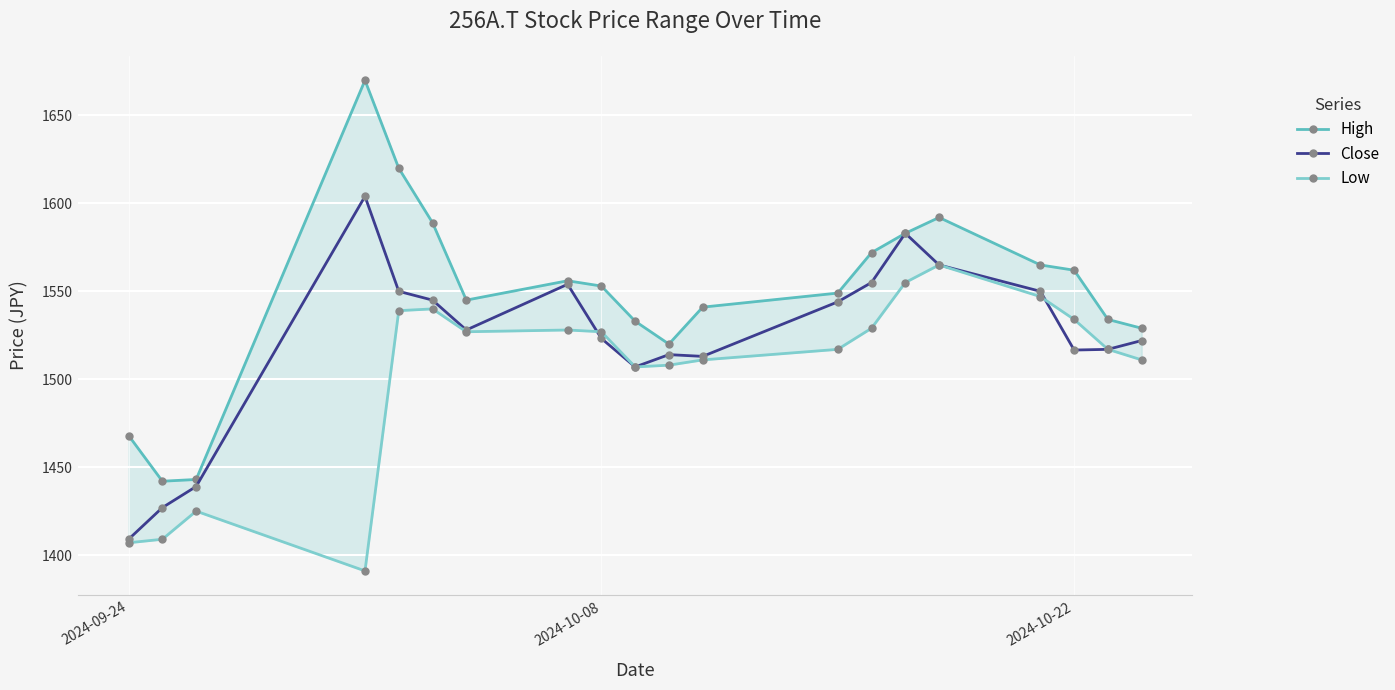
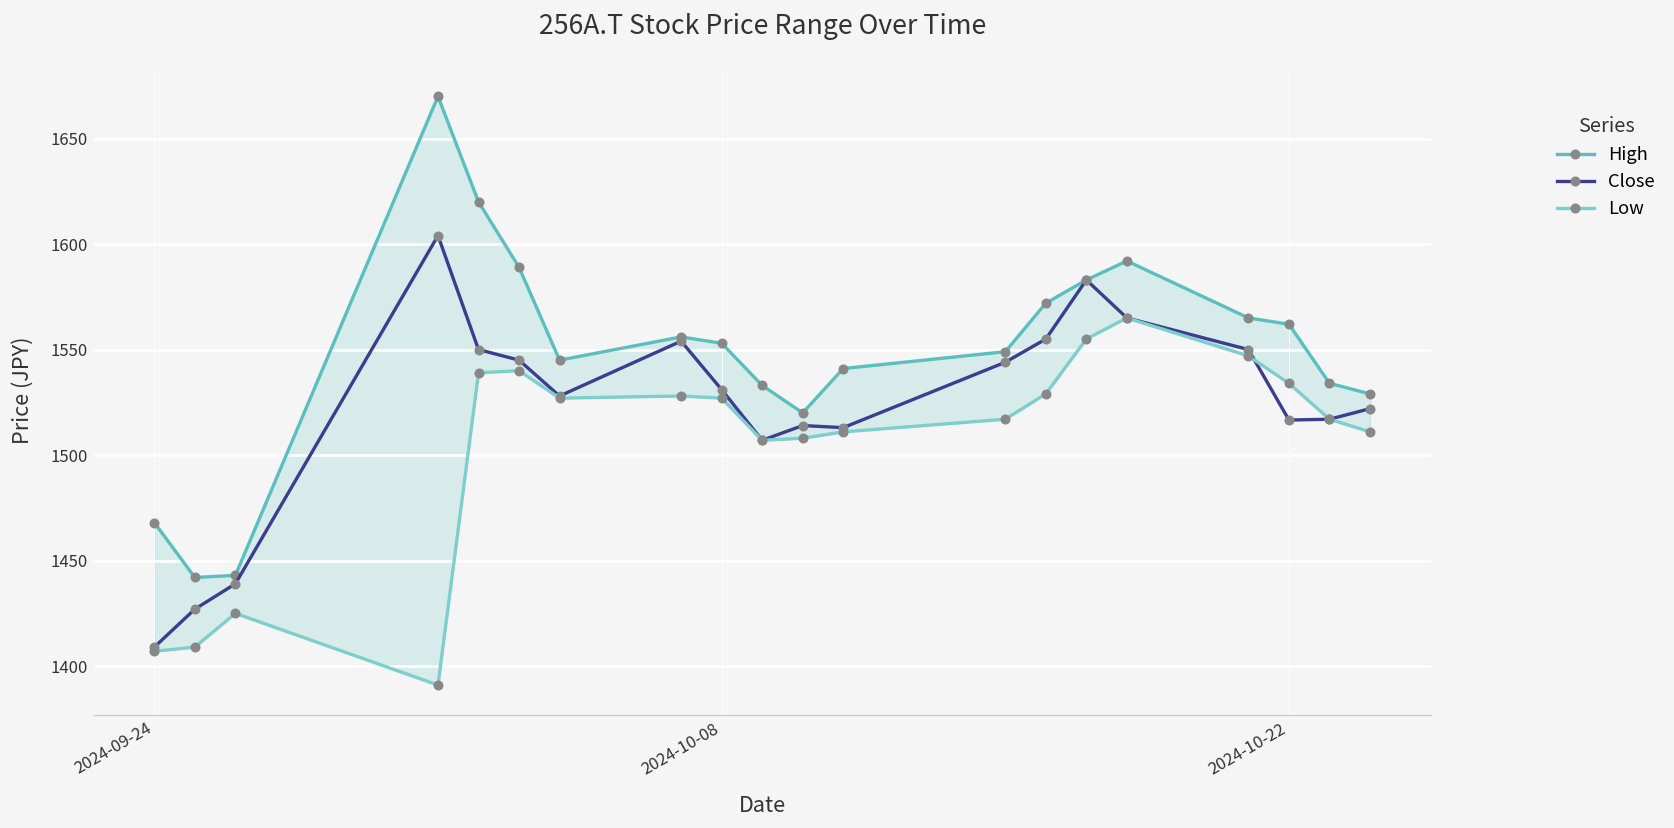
  {
    "Close": {
      "2024-09-24": 1409,
-     "2024-10-08": 1523,
+     "2024-10-08": 1531,
      "2024-10-22": 1517
    }
  }
